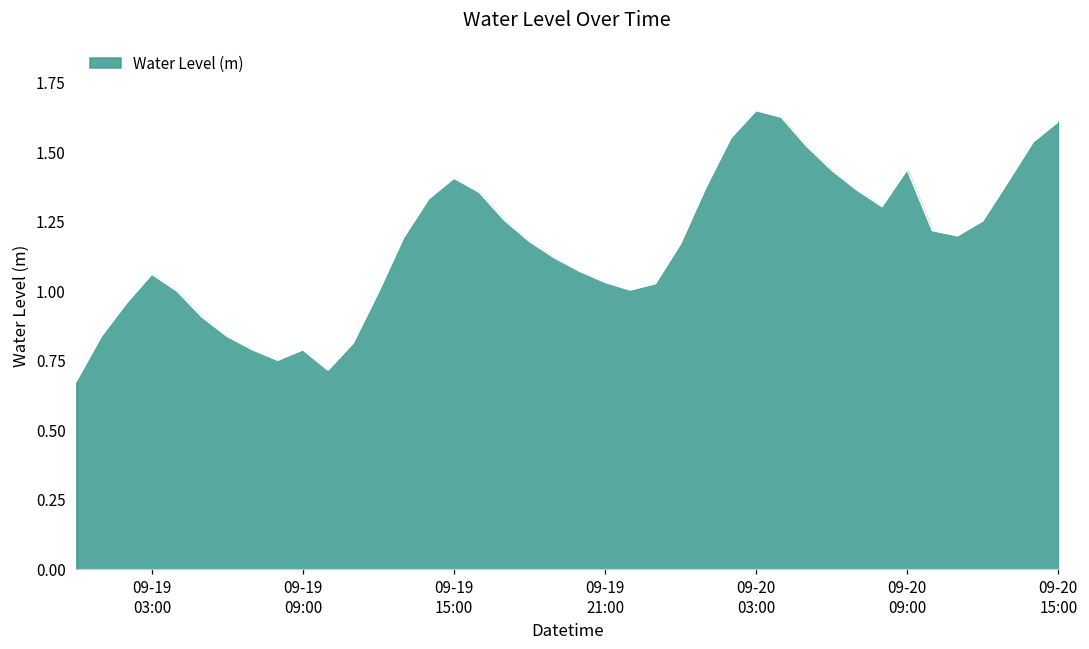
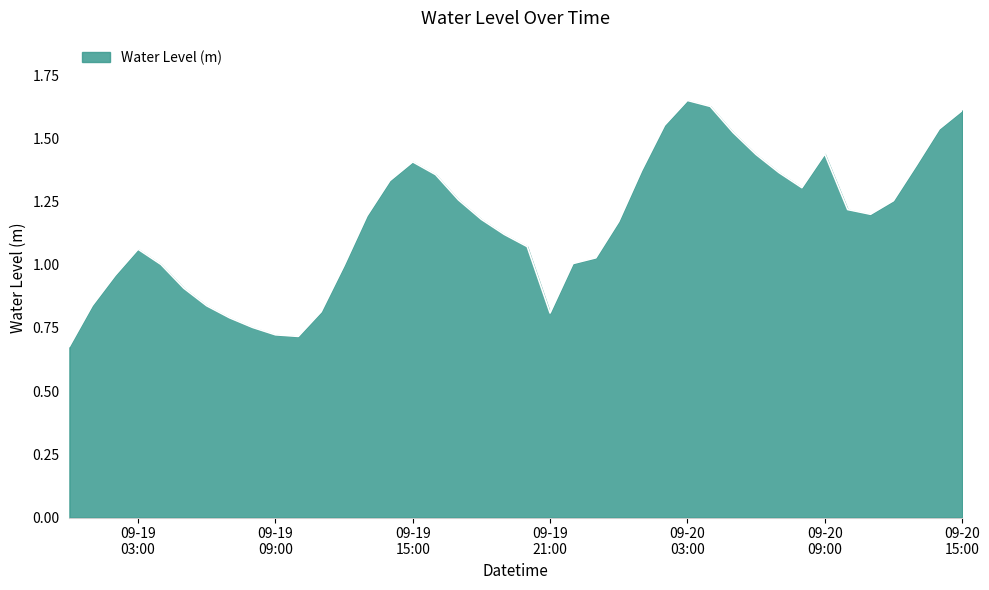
  {
    "09-19 03:00": 1.06,
-   "09-19 09:00": 0.79,
+   "09-19 09:00": 0.72,
    "09-19 15:00": 1.41,
-   "09-19 21:00": 1.03,
+   "09-19 21:00": 0.81,
    "09-20 03:00": 1.65,
    "09-20 09:00": 1.44,
    "09-20 15:00": 1.61
  }
